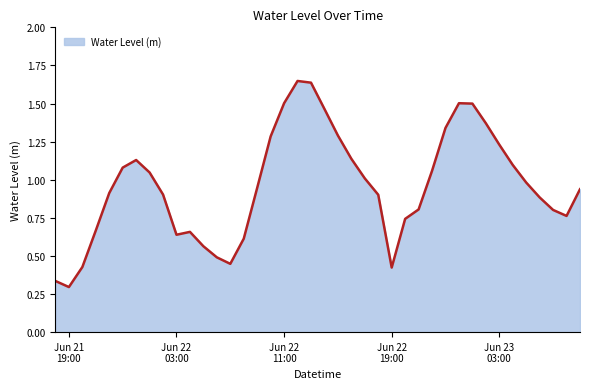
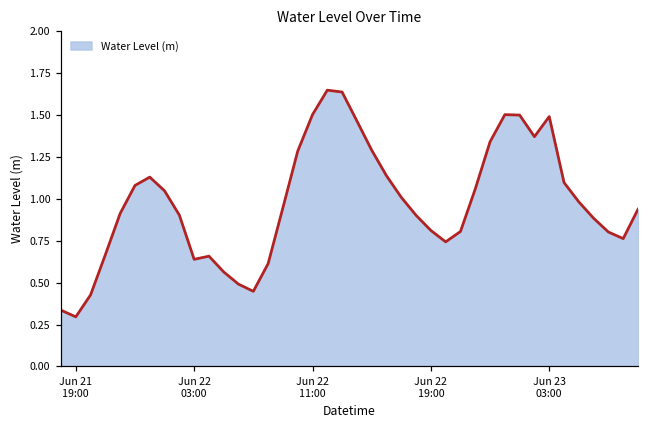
  {
    "Jun 21 19:00": 0.30,
    "Jun 22 03:00": 0.64,
    "Jun 22 11:00": 1.50,
-   "Jun 22 19:00": 0.42,
-   "Jun 23 03:00": 1.23
+   "Jun 22 19:00": 0.81,
+   "Jun 23 03:00": 1.49
  }
